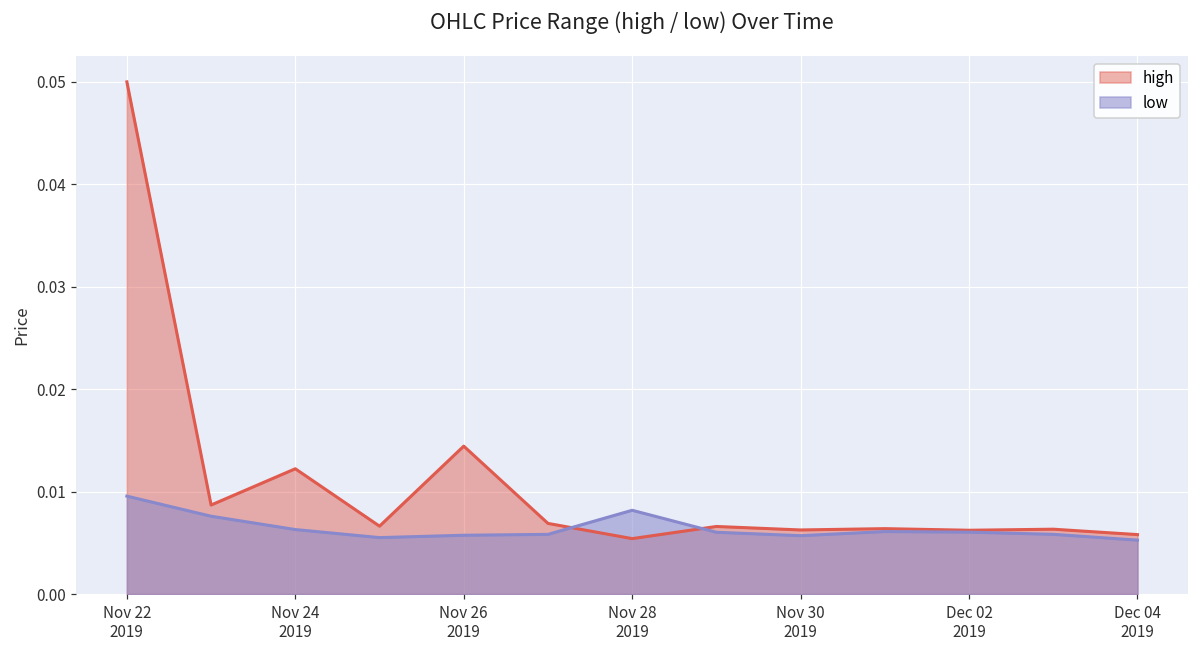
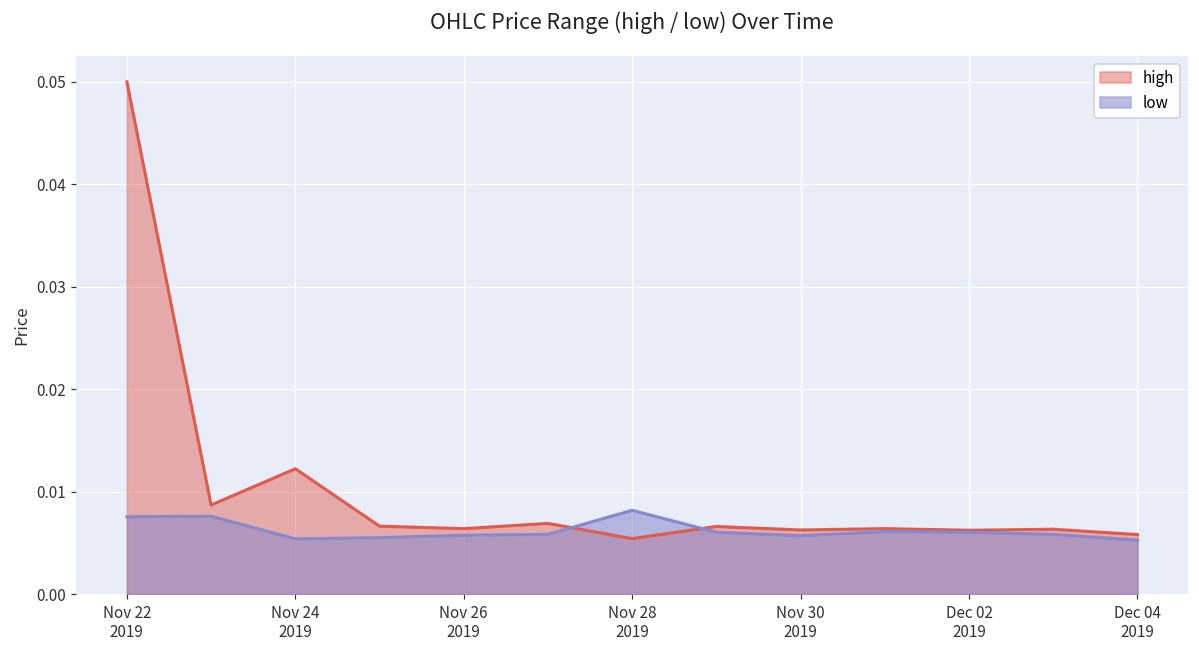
  {
    "high": {
      "Nov 22 2019": 0.050,
      "Nov 24 2019": 0.012,
-     "Nov 26 2019": 0.014,
+     "Nov 26 2019": 0.006,
      "Nov 28 2019": 0.005,
      "Nov 30 2019": 0.006,
      "Dec 04 2019": 0.006
    },
    "low": {
-     "Nov 22 2019": 0.010,
-     "Nov 24 2019": 0.006,
+     "Nov 22 2019": 0.008,
+     "Nov 24 2019": 0.005,
      "Nov 26 2019": 0.006,
      "Nov 28 2019": 0.008,
      "Nov 30 2019": 0.006,
      "Dec 04 2019": 0.005
    }
  }
